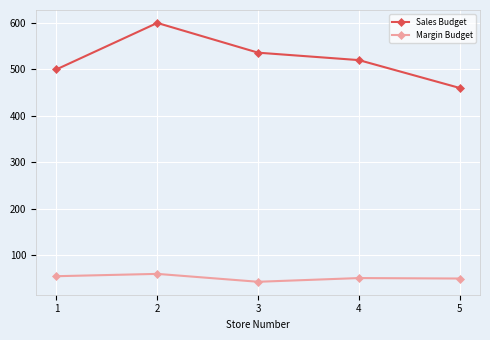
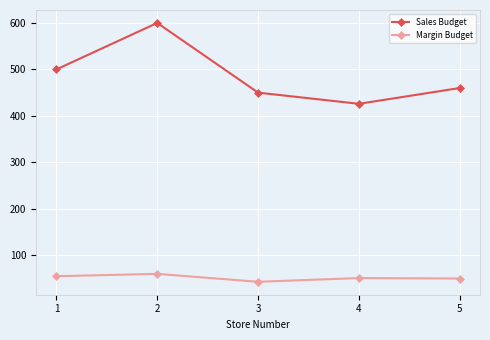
  {
    "Sales Budget": {
      "1": 500,
      "2": 600,
-     "3": 540,
-     "4": 520,
+     "3": 450,
+     "4": 430,
      "5": 460
    },
    "Margin Budget": {
      "1": 60,
      "2": 60,
      "3": 40,
      "4": 50,
      "5": 50
    }
  }
